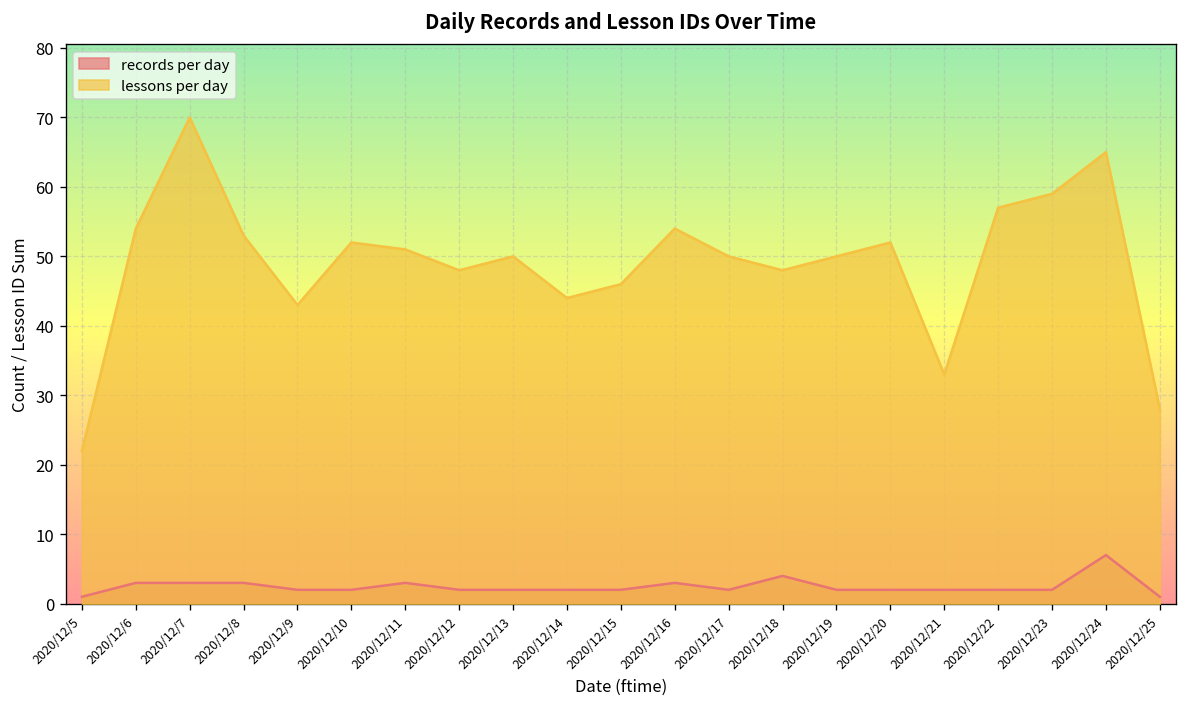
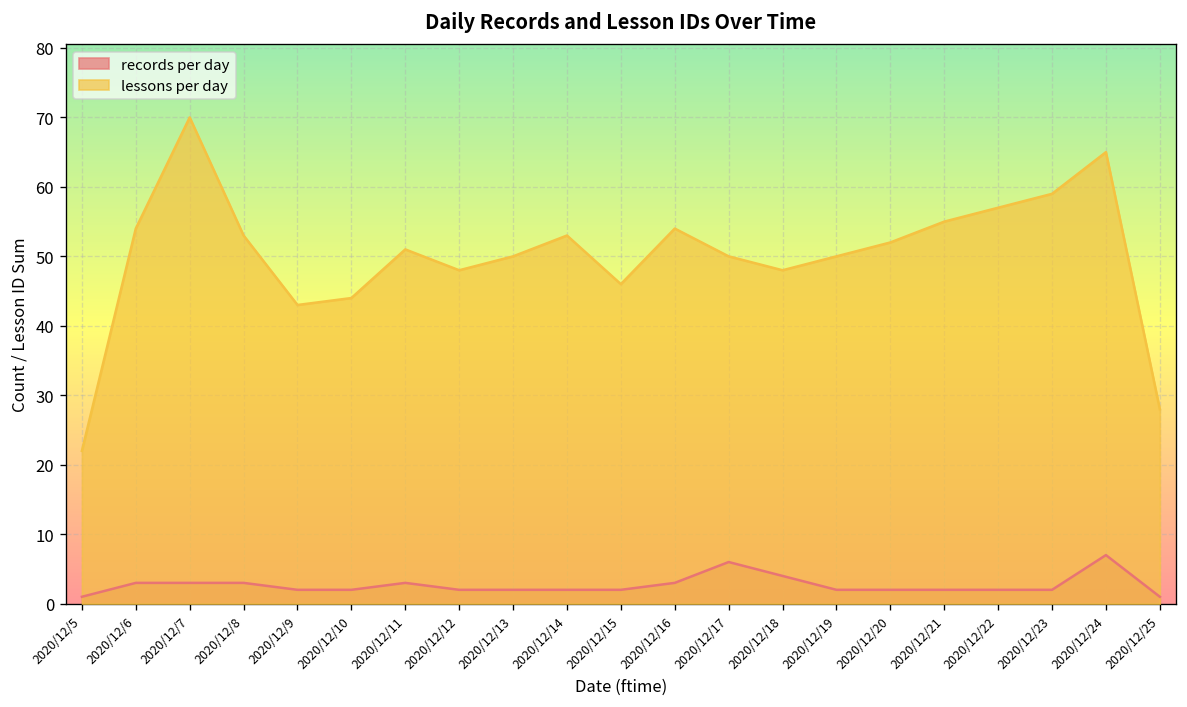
  {
    "records per day": {
      "2020/12/5": 1,
      "2020/12/6": 3,
      "2020/12/7": 3,
      "2020/12/8": 3,
      "2020/12/9": 2,
      "2020/12/10": 2,
      "2020/12/11": 3,
      "2020/12/12": 2,
      "2020/12/13": 2,
      "2020/12/14": 2,
      "2020/12/15": 2,
      "2020/12/16": 3,
-     "2020/12/17": 2,
+     "2020/12/17": 6,
      "2020/12/18": 4,
      "2020/12/19": 2,
      "2020/12/20": 2,
      "2020/12/21": 2,
      "2020/12/22": 2,
      "2020/12/23": 2,
      "2020/12/24": 7,
      "2020/12/25": 1
    },
    "lessons per day": {
      "2020/12/5": 22,
      "2020/12/6": 54,
      "2020/12/7": 70,
      "2020/12/8": 53,
      "2020/12/9": 43,
-     "2020/12/10": 52,
+     "2020/12/10": 44,
      "2020/12/11": 51,
      "2020/12/12": 48,
      "2020/12/13": 50,
-     "2020/12/14": 44,
+     "2020/12/14": 53,
      "2020/12/15": 46,
      "2020/12/16": 54,
      "2020/12/17": 50,
      "2020/12/18": 48,
      "2020/12/19": 50,
      "2020/12/20": 52,
-     "2020/12/21": 33,
+     "2020/12/21": 55,
      "2020/12/22": 57,
      "2020/12/23": 59,
      "2020/12/24": 65,
      "2020/12/25": 28
    }
  }
